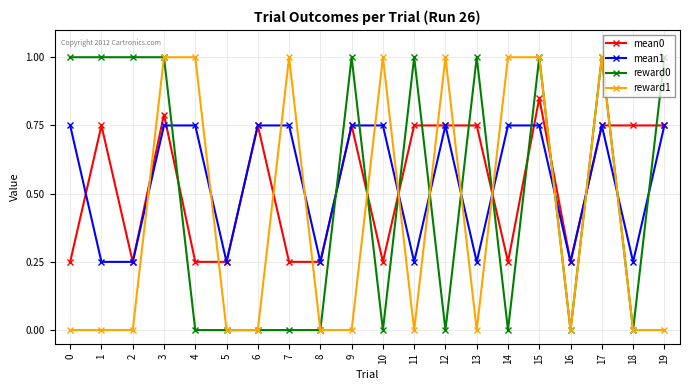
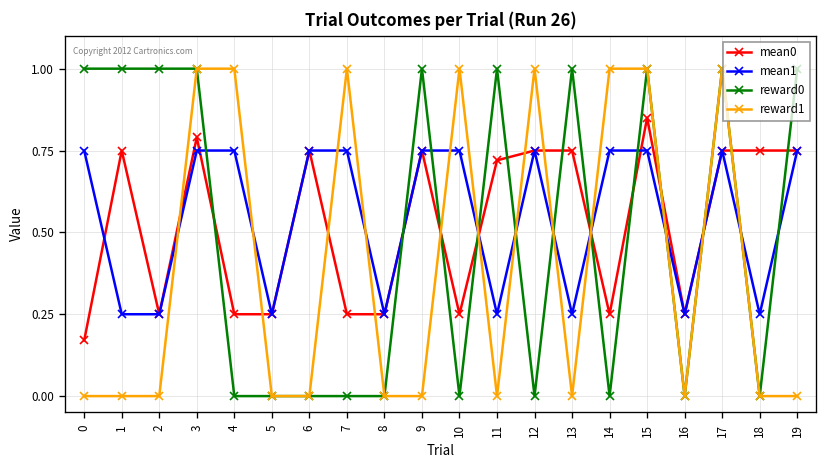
  {
    "mean0": {
-     "0": 0.25,
+     "0": 0.17,
      "1": 0.75,
      "3": 0.79,
      "4": 0.25,
      "7": 0.25,
      "10": 0.25,
-     "11": 0.75,
+     "11": 0.72,
      "13": 0.75,
      "14": 0.25,
      "15": 0.85,
      "18": 0.75
    },
    "mean1": {
      "0": 0.75,
      "1": 0.25,
      "3": 0.75,
      "4": 0.75,
      "7": 0.75,
      "10": 0.75,
      "11": 0.25,
      "13": 0.25,
      "14": 0.75,
      "15": 0.75,
      "18": 0.25
    },
    "reward0": {
      "4": 0.00,
      "7": 0.00,
      "9": 1.00,
      "10": 0.00,
      "11": 1.00,
      "12": 0.00,
      "13": 1.00,
      "14": 0.00
    },
    "reward1": {
      "0": 0.00,
      "1": 0.00,
      "2": 0.00,
      "4": 1.00,
      "7": 1.00,
      "9": 0.00,
      "10": 1.00,
      "11": 0.00,
      "12": 1.00,
      "13": 0.00,
      "14": 1.00,
      "19": 0.00
    }
  }
